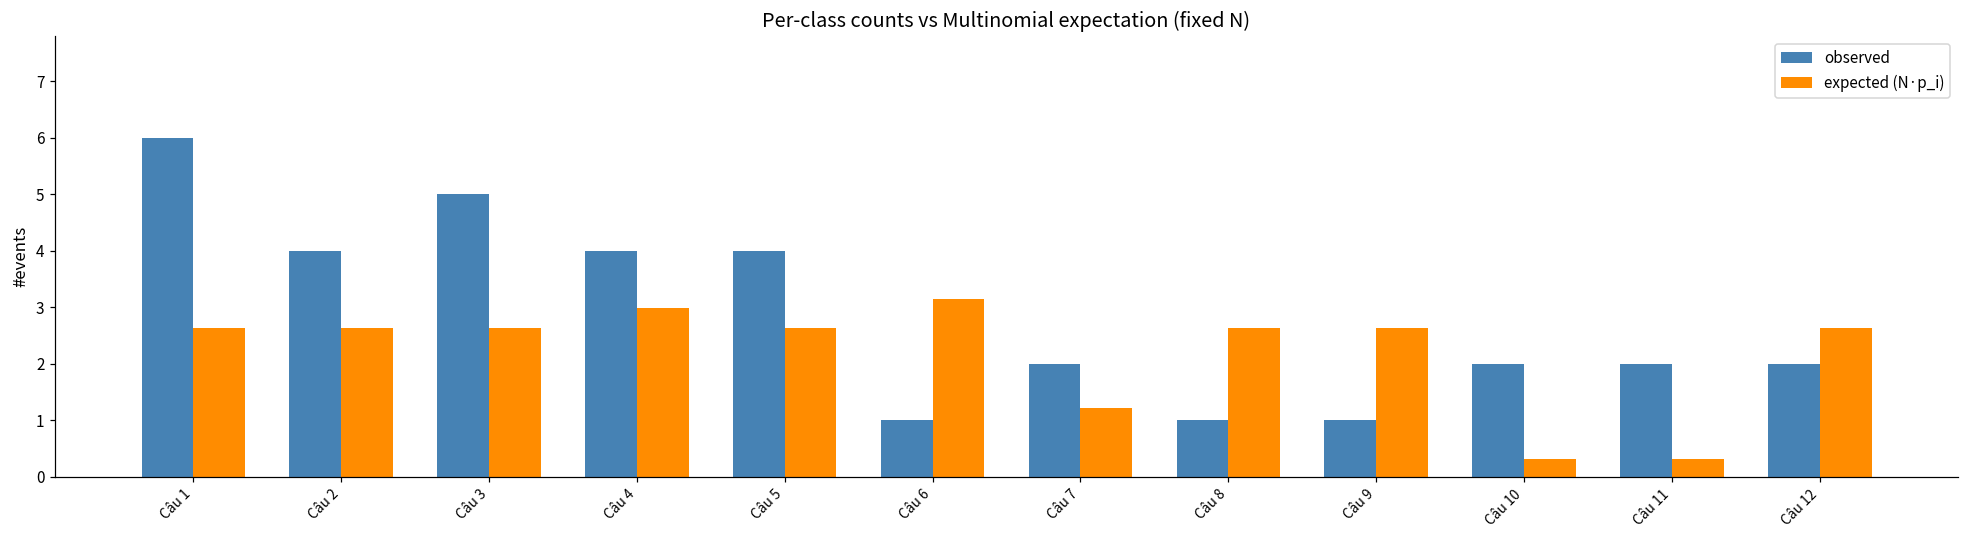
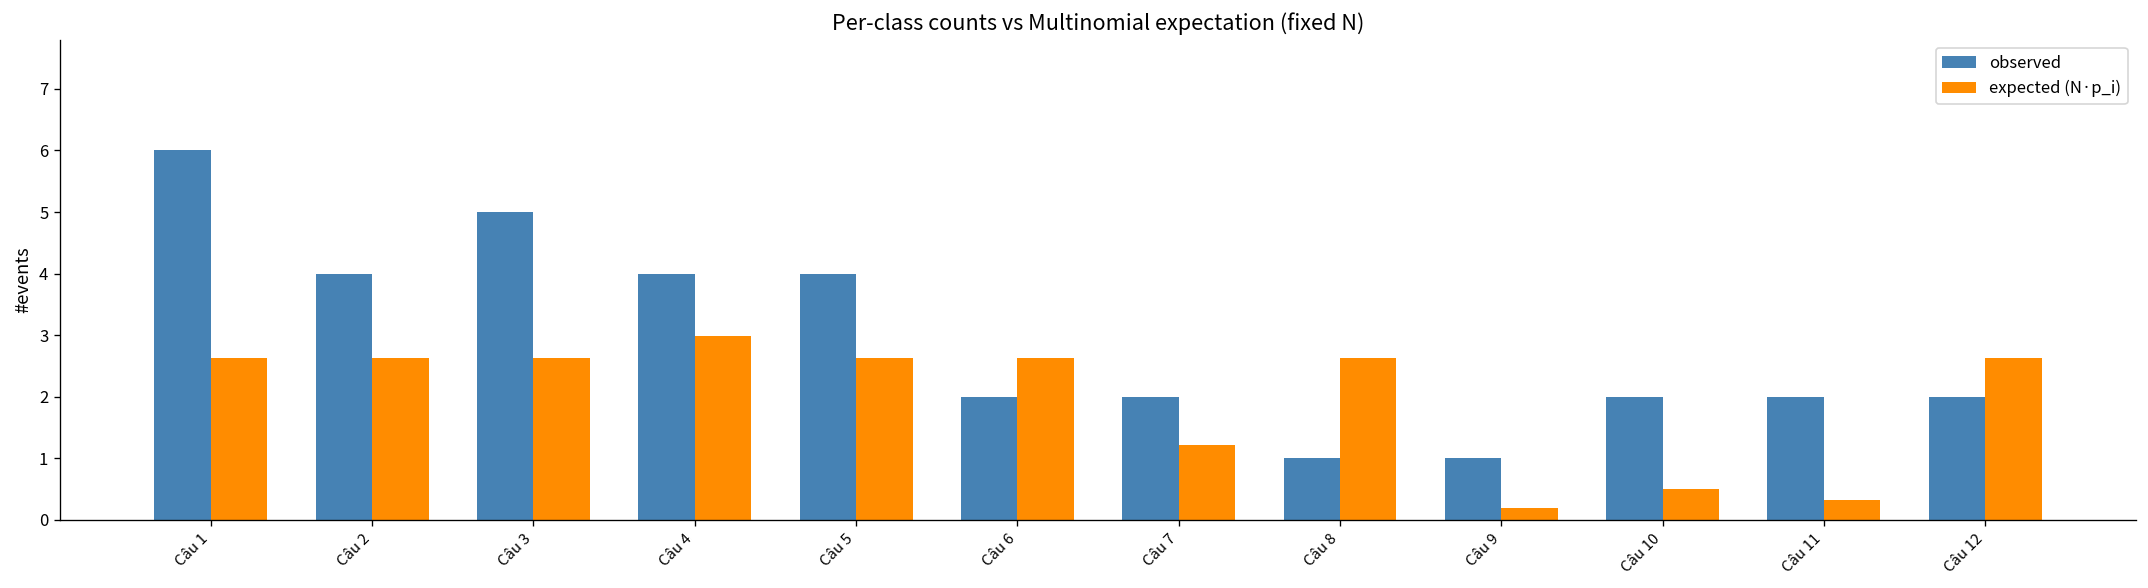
  {
    "observed": {
      "Câu 1": 6,
      "Câu 2": 4,
      "Câu 3": 5,
      "Câu 4": 4,
      "Câu 5": 4,
-     "Câu 6": 1,
+     "Câu 6": 2,
      "Câu 7": 2,
      "Câu 8": 1,
      "Câu 9": 1,
      "Câu 10": 2,
      "Câu 11": 2,
      "Câu 12": 2
    },
    "expected (N·p_i)": {
      "Câu 1": 2.6,
      "Câu 2": 2.6,
      "Câu 3": 2.6,
      "Câu 4": 3.0,
      "Câu 5": 2.6,
-     "Câu 6": 3.1,
+     "Câu 6": 2.6,
      "Câu 7": 1.2,
      "Câu 8": 2.6,
-     "Câu 9": 2.6,
-     "Câu 10": 0.3,
+     "Câu 9": 0.2,
+     "Câu 10": 0.5,
      "Câu 11": 0.3,
      "Câu 12": 2.6
    }
  }
